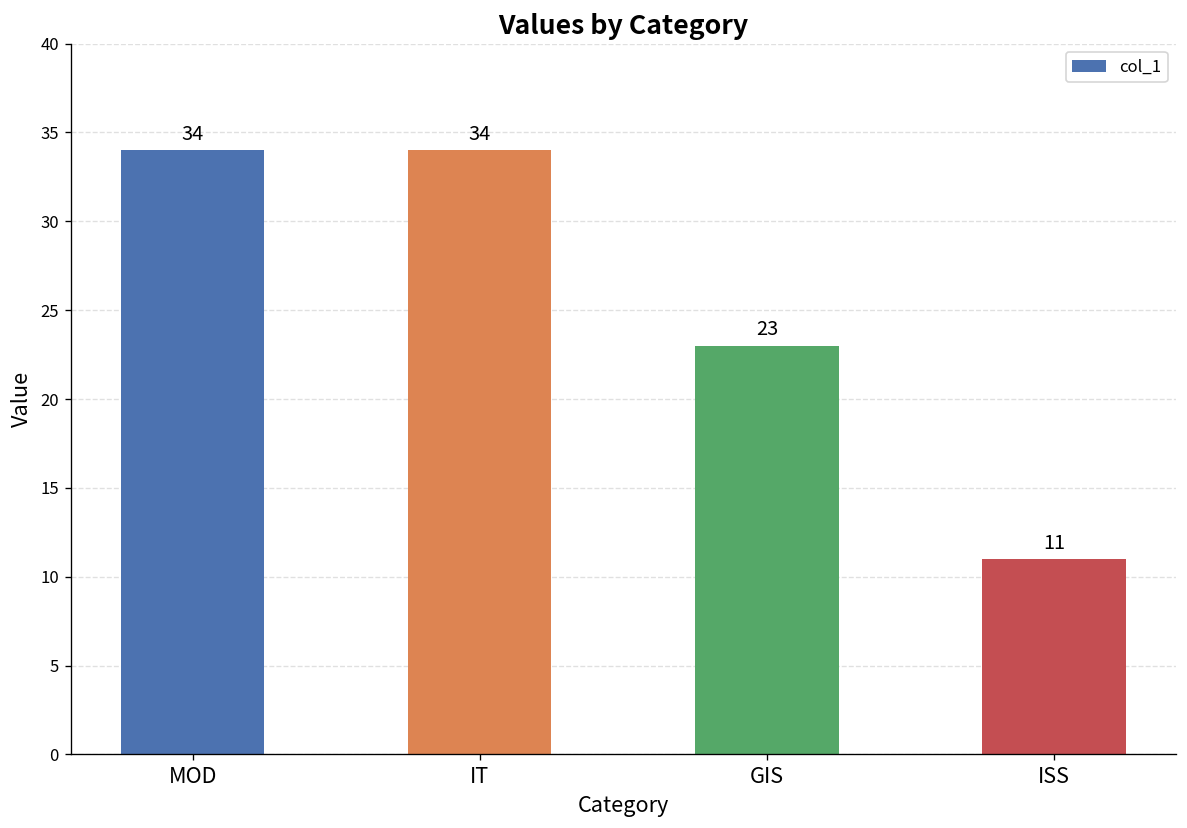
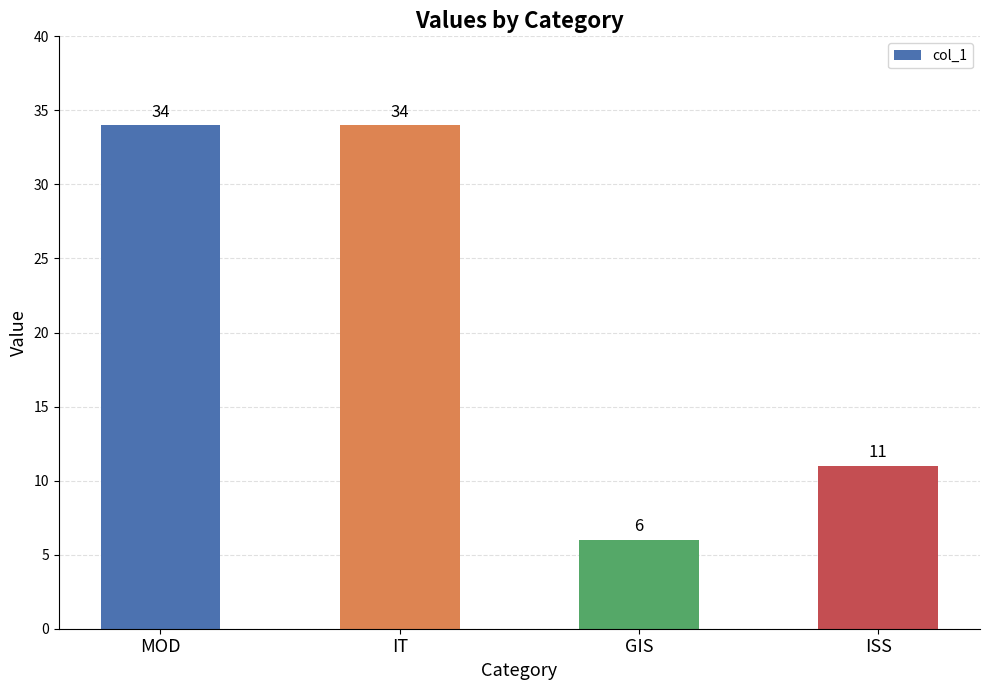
  {
    "MOD": 34,
    "IT": 34,
-   "GIS": 23,
+   "GIS": 6,
    "ISS": 11
  }
